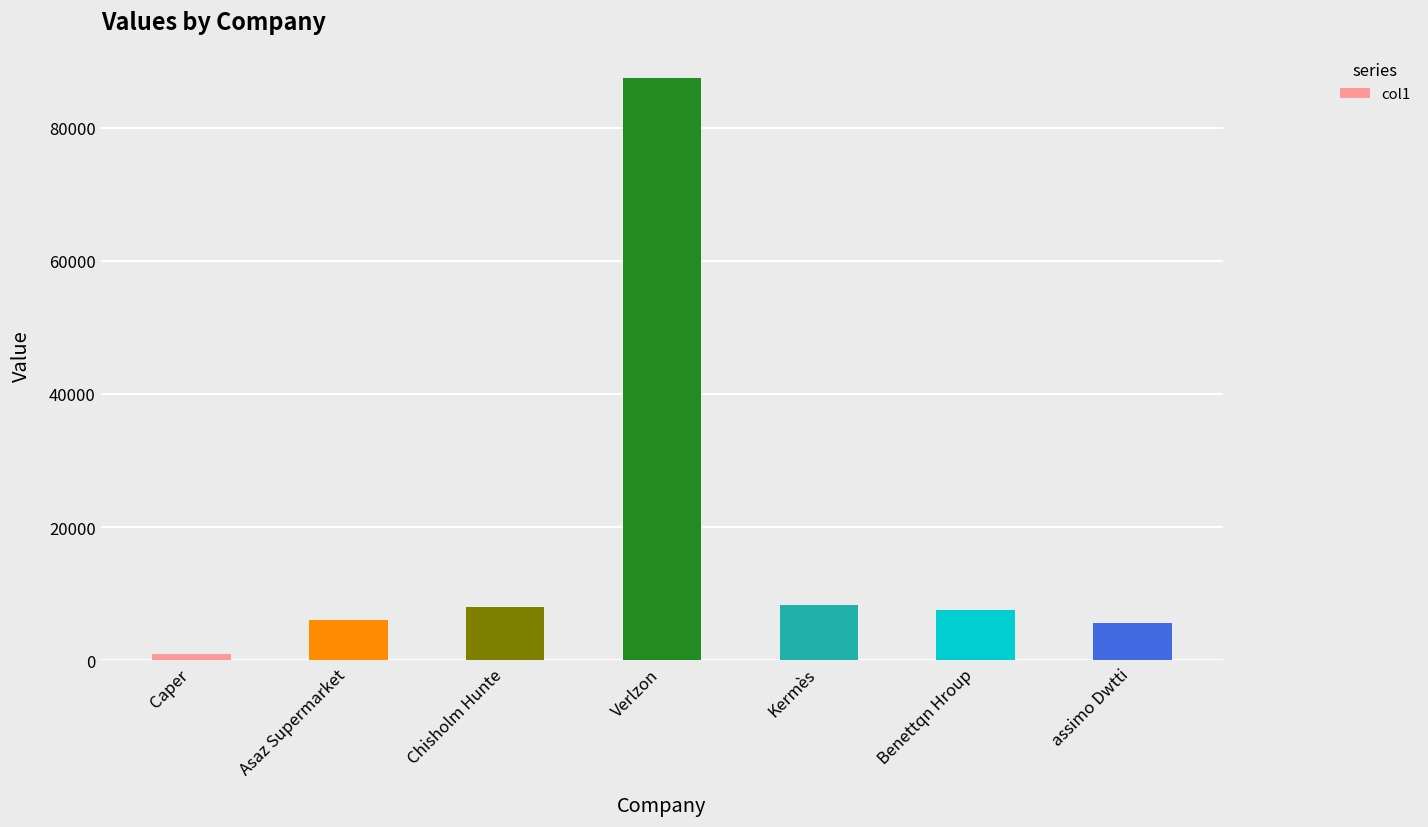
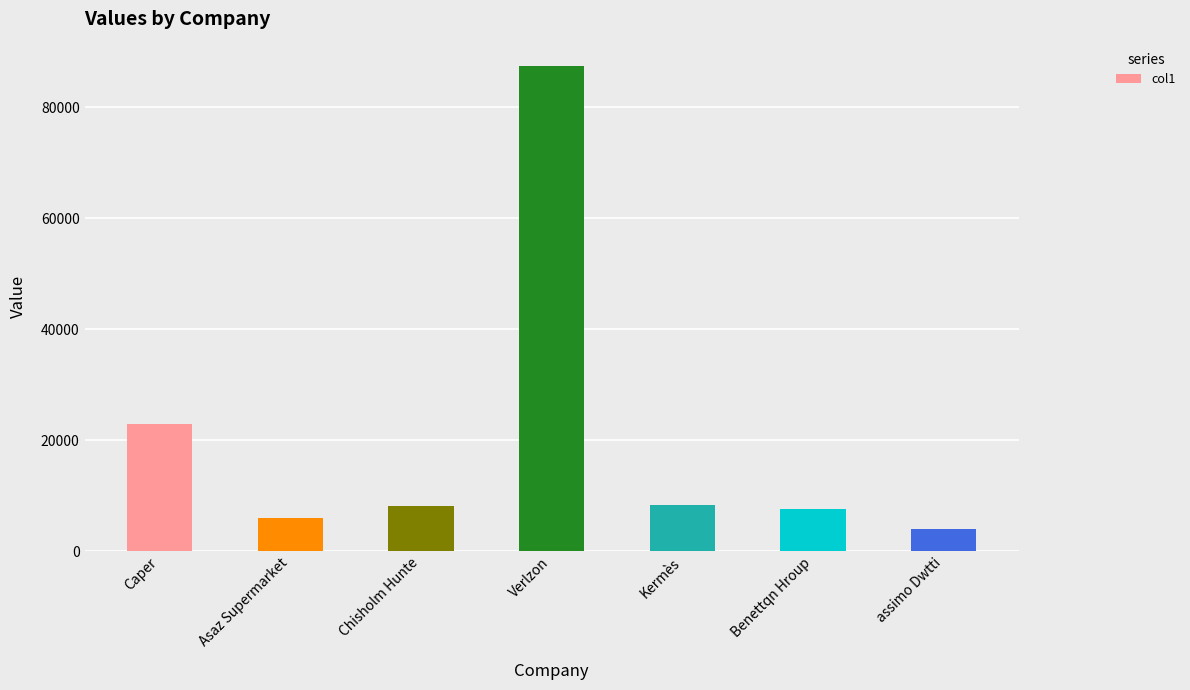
  {
-   "Caper": 1000,
+   "Caper": 23000,
    "Asaz Supermarket": 6000,
    "Chisholm Hunte": 8000,
    "Verlzon": 87000,
    "Kermès": 8000,
    "Benettqn Hroup": 8000,
-   "assimo Dwtti": 6000
+   "assimo Dwtti": 4000
  }
